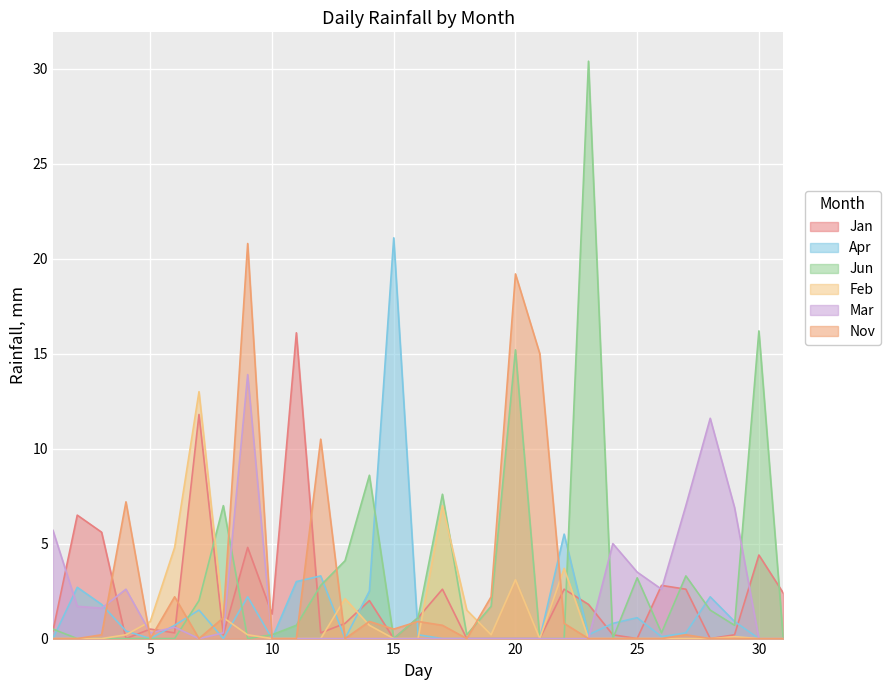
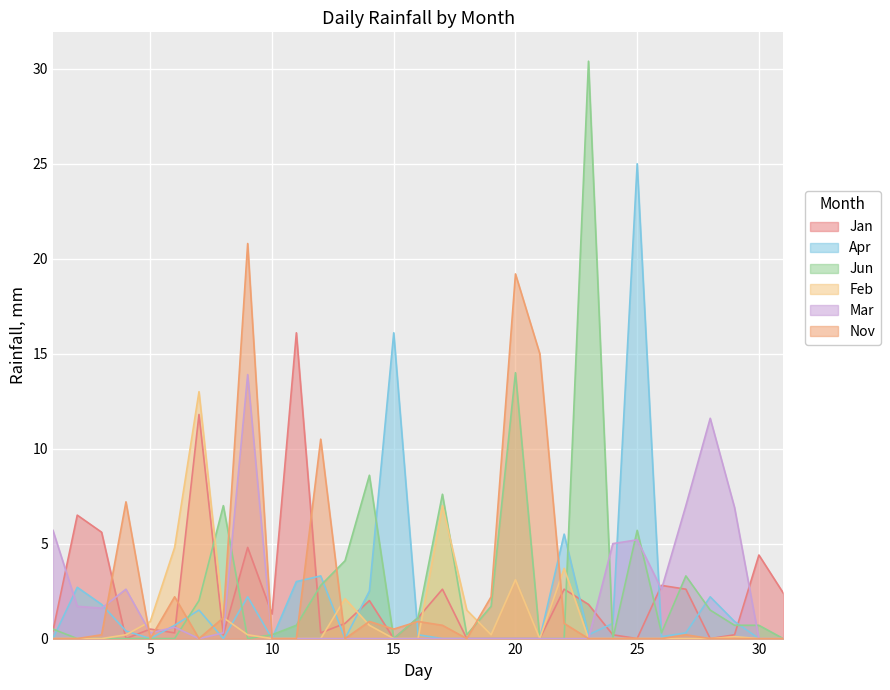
  {
    "Apr": {
-     "15": 21.1,
-     "25": 1.1
+     "15": 16.1,
+     "25": 25.0
    },
    "Jun": {
      "10": 0.2,
-     "20": 15.2,
-     "25": 3.2,
-     "30": 16.2
+     "20": 14.0,
+     "25": 5.7,
+     "30": 0.7
    },
    "Mar": {
      "5": 0.3,
-     "25": 3.5
+     "25": 5.2
    }
  }
